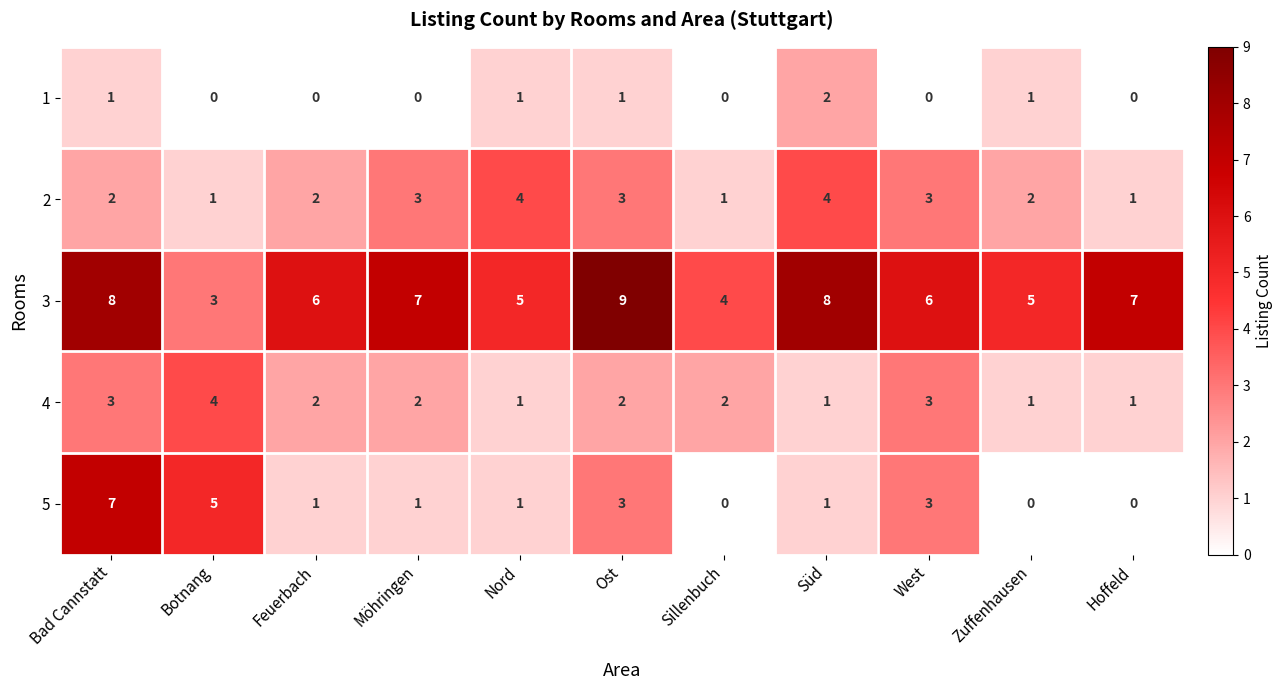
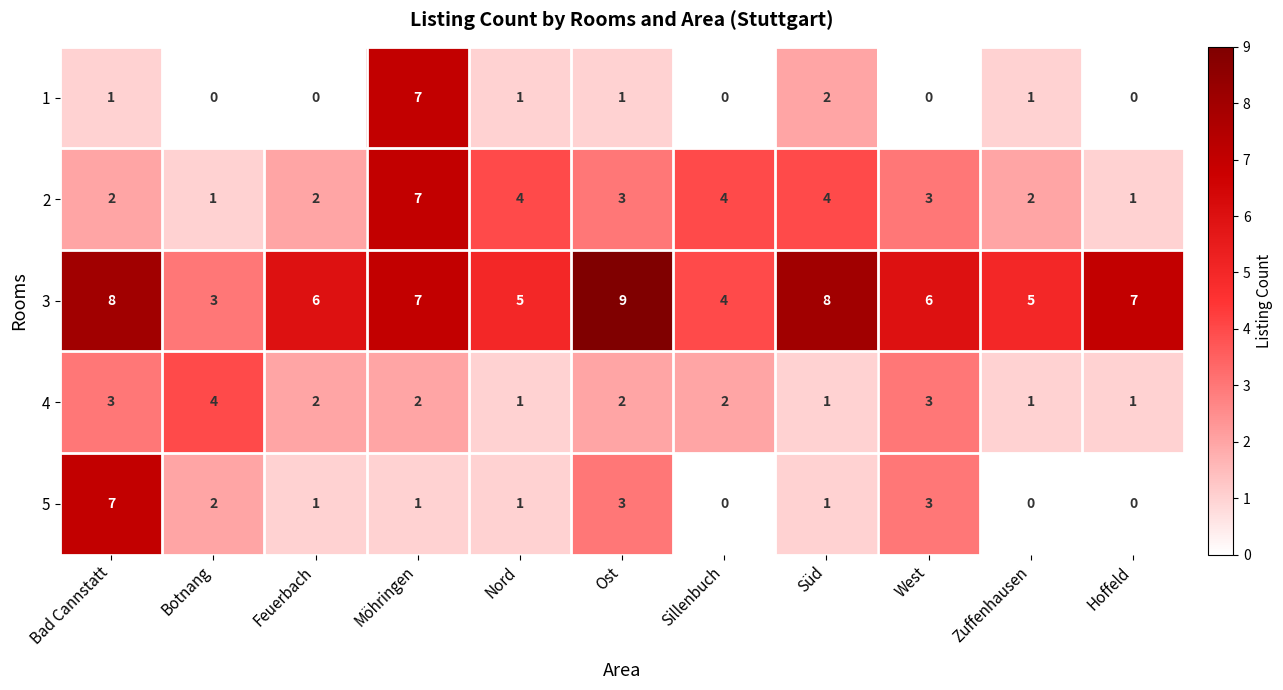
  {
    "1": {
      "Bad Cannstatt": 1,
      "Botnang": 0,
      "Feuerbach": 0,
-     "Möhringen": 0,
+     "Möhringen": 7,
      "Nord": 1,
      "Ost": 1,
      "Sillenbuch": 0,
      "Süd": 2,
      "West": 0,
      "Zuffenhausen": 1,
      "Hoffeld": 0
    },
    "2": {
      "Bad Cannstatt": 2,
      "Botnang": 1,
      "Feuerbach": 2,
-     "Möhringen": 3,
+     "Möhringen": 7,
      "Nord": 4,
      "Ost": 3,
-     "Sillenbuch": 1,
+     "Sillenbuch": 4,
      "Süd": 4,
      "West": 3,
      "Zuffenhausen": 2,
      "Hoffeld": 1
    },
    "3": {
      "Bad Cannstatt": 8,
      "Botnang": 3,
      "Feuerbach": 6,
      "Möhringen": 7,
      "Nord": 5,
      "Ost": 9,
      "Sillenbuch": 4,
      "Süd": 8,
      "West": 6,
      "Zuffenhausen": 5,
      "Hoffeld": 7
    },
    "4": {
      "Bad Cannstatt": 3,
      "Botnang": 4,
      "Feuerbach": 2,
      "Möhringen": 2,
      "Nord": 1,
      "Ost": 2,
      "Sillenbuch": 2,
      "Süd": 1,
      "West": 3,
      "Zuffenhausen": 1,
      "Hoffeld": 1
    },
    "5": {
      "Bad Cannstatt": 7,
-     "Botnang": 5,
+     "Botnang": 2,
      "Feuerbach": 1,
      "Möhringen": 1,
      "Nord": 1,
      "Ost": 3,
      "Sillenbuch": 0,
      "Süd": 1,
      "West": 3,
      "Zuffenhausen": 0,
      "Hoffeld": 0
    }
  }
